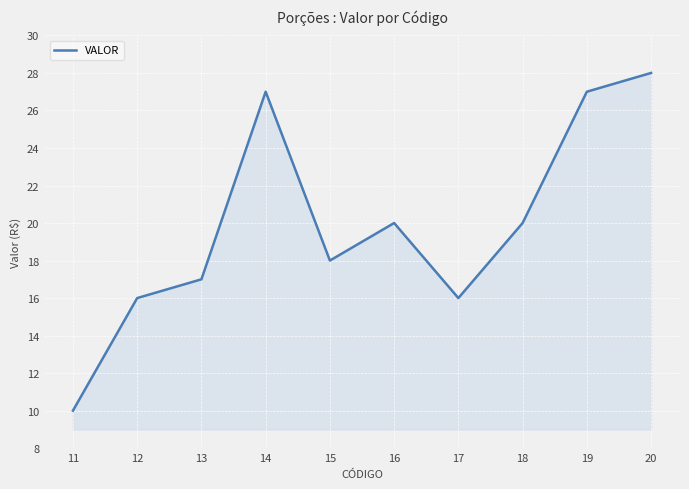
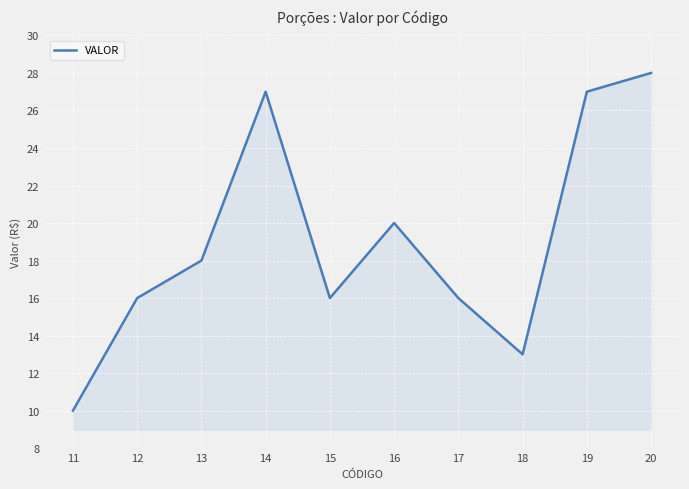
  {
    "11": 10,
    "12": 16,
-   "13": 17,
+   "13": 18,
    "14": 27,
-   "15": 18,
+   "15": 16,
    "16": 20,
    "17": 16,
-   "18": 20,
+   "18": 13,
    "19": 27,
    "20": 28
  }
